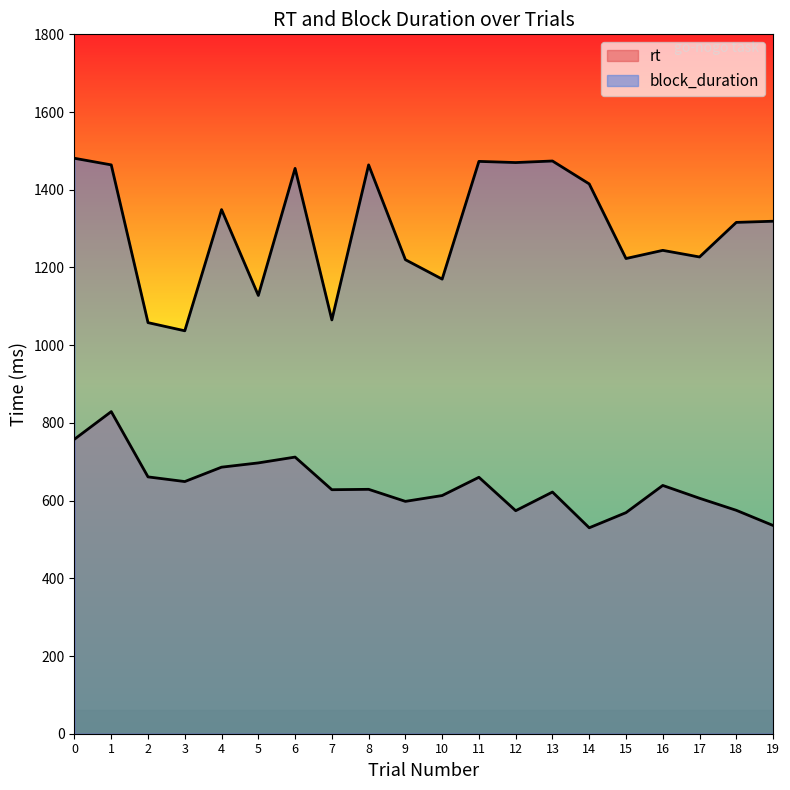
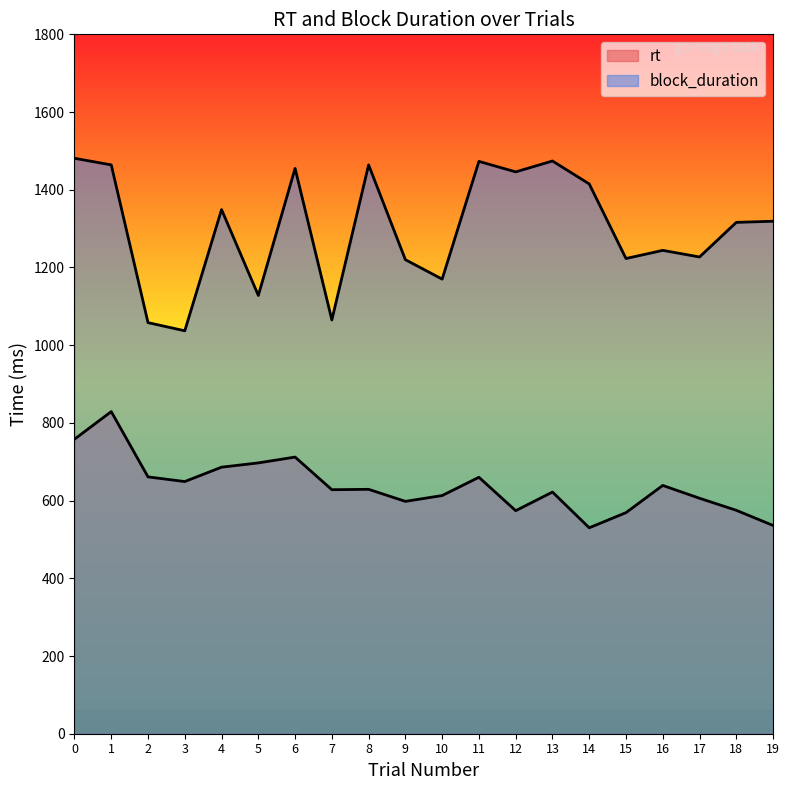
  {
    "rt": {
      "0": 760,
      "1": 830,
      "2": 660,
      "3": 650,
      "4": 690,
      "5": 700,
      "6": 710,
      "7": 630,
      "8": 630,
      "9": 600,
      "10": 610,
      "11": 660,
      "12": 570,
      "13": 620,
      "14": 530,
      "15": 570,
      "16": 640,
      "17": 610,
      "18": 580,
      "19": 540
    },
    "block_duration": {
      "0": 1480,
      "1": 1460,
      "2": 1060,
      "3": 1040,
      "4": 1350,
      "5": 1130,
      "6": 1460,
      "7": 1070,
      "8": 1460,
      "9": 1220,
      "10": 1170,
      "11": 1470,
-     "12": 1470,
+     "12": 1450,
      "13": 1470,
      "14": 1420,
      "15": 1220,
      "16": 1240,
      "17": 1230,
      "18": 1320,
      "19": 1320
    }
  }
